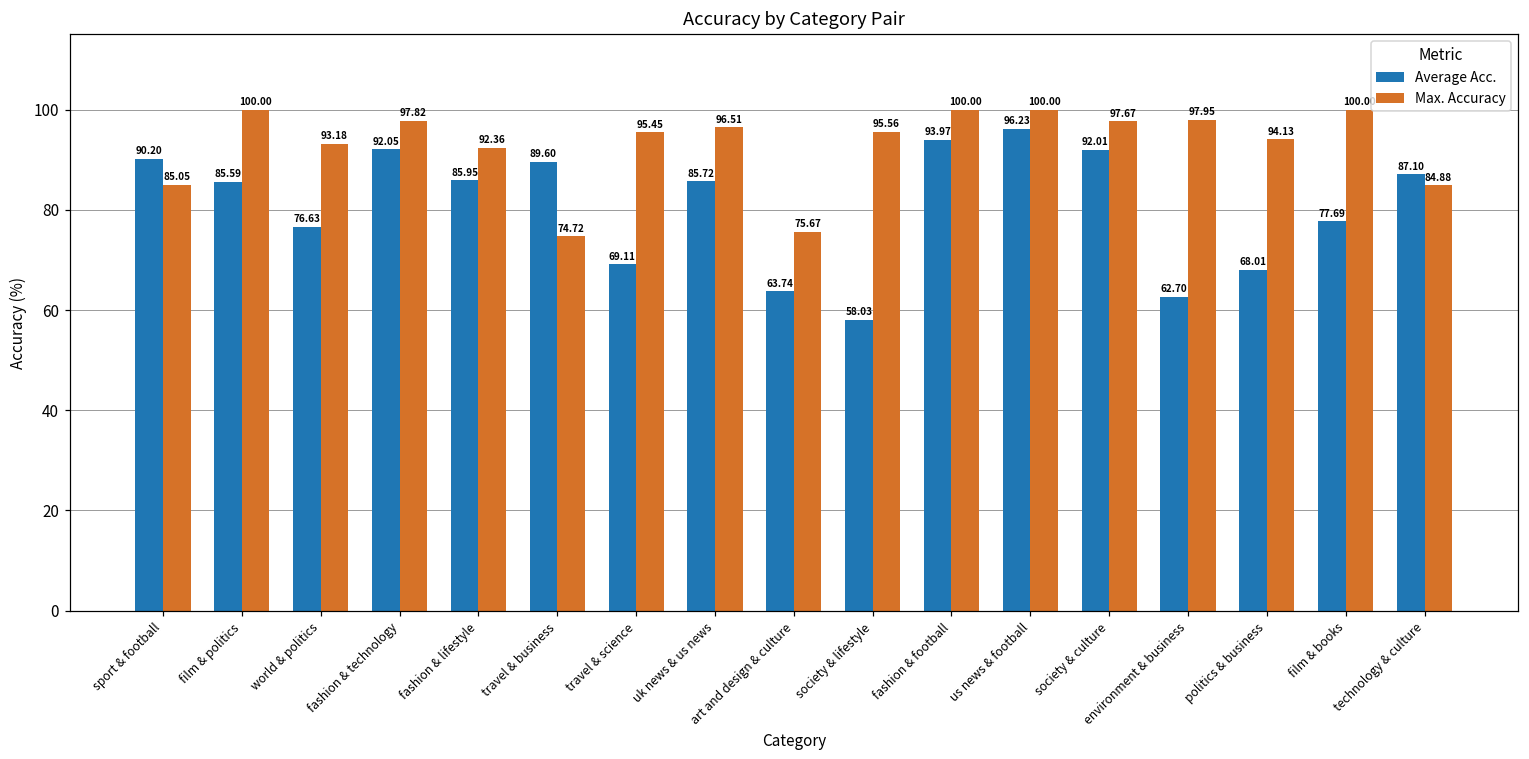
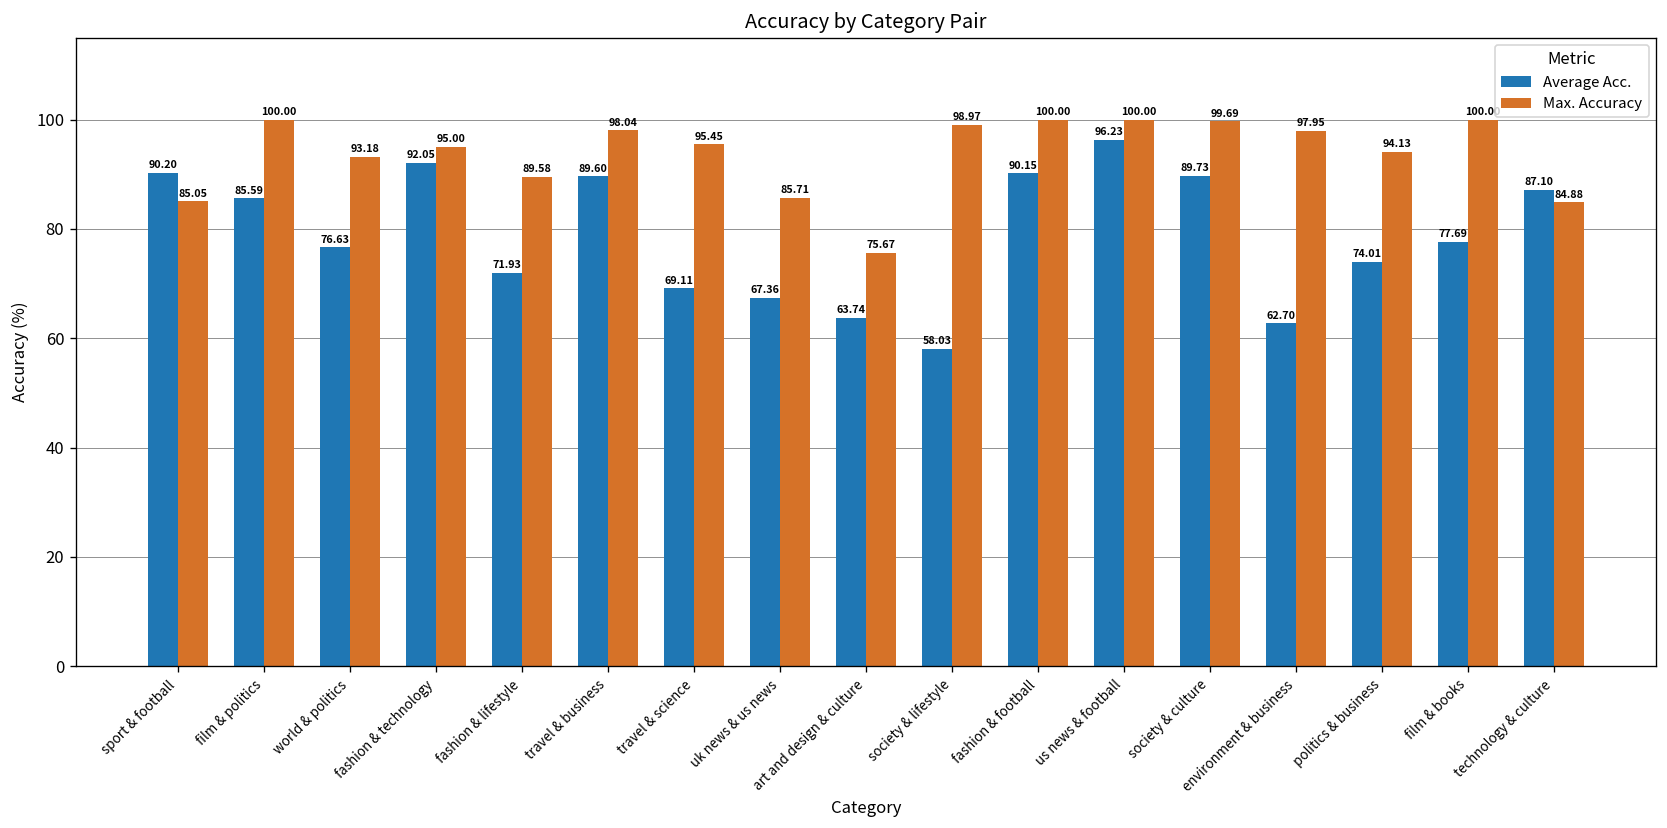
  {
    "Average Acc.": {
      "sport & football": 90.20,
      "film & politics": 85.59,
      "world & politics": 76.63,
      "fashion & technology": 92.05,
-     "fashion & lifestyle": 85.95,
+     "fashion & lifestyle": 71.93,
      "travel & business": 89.60,
      "travel & science": 69.11,
-     "uk news & us news": 85.72,
+     "uk news & us news": 67.36,
      "art and design & culture": 63.74,
      "society & lifestyle": 58.03,
-     "fashion & football": 93.97,
+     "fashion & football": 90.15,
      "us news & football": 96.23,
-     "society & culture": 92.01,
+     "society & culture": 89.73,
      "environment & business": 62.70,
-     "politics & business": 68.01,
+     "politics & business": 74.01,
      "film & books": 77.69,
      "technology & culture": 87.10
    },
    "Max. Accuracy": {
      "sport & football": 85.05,
      "film & politics": 100.00,
      "world & politics": 93.18,
-     "fashion & technology": 97.82,
-     "fashion & lifestyle": 92.36,
-     "travel & business": 74.72,
+     "fashion & technology": 95.00,
+     "fashion & lifestyle": 89.58,
+     "travel & business": 98.04,
      "travel & science": 95.45,
-     "uk news & us news": 96.51,
+     "uk news & us news": 85.71,
      "art and design & culture": 75.67,
-     "society & lifestyle": 95.56,
+     "society & lifestyle": 98.97,
      "fashion & football": 100.00,
      "us news & football": 100.00,
-     "society & culture": 97.67,
+     "society & culture": 99.69,
      "environment & business": 97.95,
      "politics & business": 94.13,
      "technology & culture": 84.88
    }
  }
